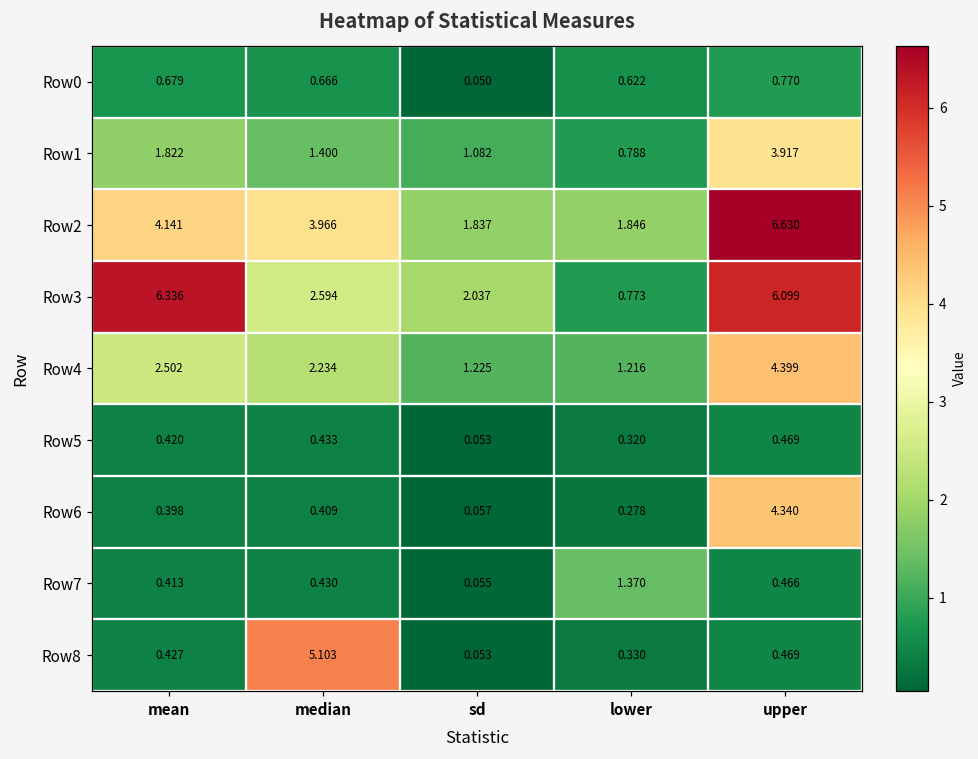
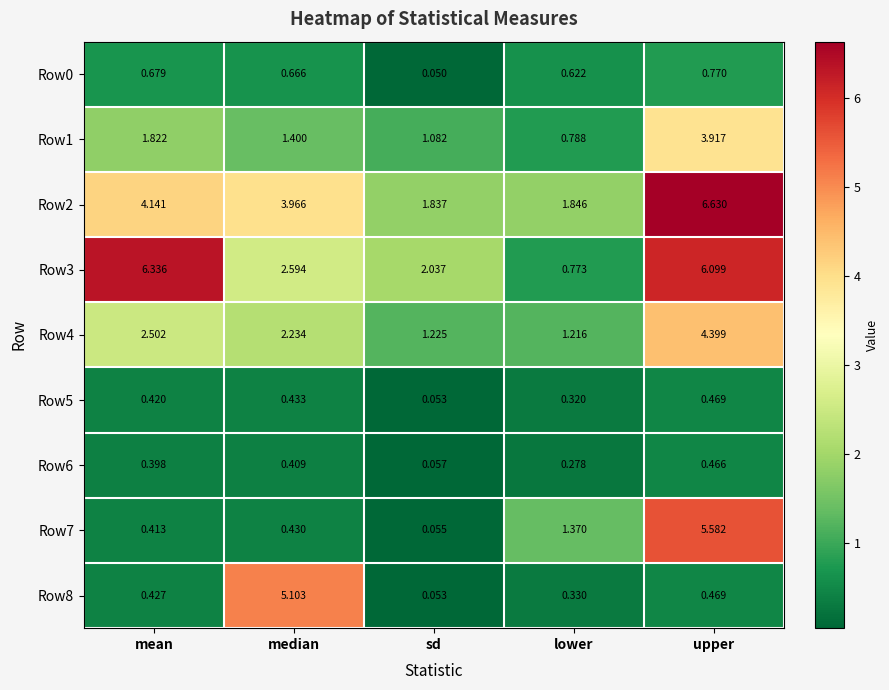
  {
    "Row0": {
      "mean": 0.679,
      "median": 0.666,
      "sd": 0.050,
      "lower": 0.622,
      "upper": 0.770
    },
    "Row1": {
      "mean": 1.822,
      "median": 1.400,
      "sd": 1.082,
      "lower": 0.788,
      "upper": 3.917
    },
    "Row2": {
      "mean": 4.141,
      "median": 3.966,
      "sd": 1.837,
      "lower": 1.846,
      "upper": 6.630
    },
    "Row3": {
      "mean": 6.336,
      "median": 2.594,
      "sd": 2.037,
      "lower": 0.773,
      "upper": 6.099
    },
    "Row4": {
      "mean": 2.502,
      "median": 2.234,
      "sd": 1.225,
      "lower": 1.216,
      "upper": 4.399
    },
    "Row5": {
      "mean": 0.420,
      "median": 0.433,
      "sd": 0.053,
      "lower": 0.320,
      "upper": 0.469
    },
    "Row6": {
      "mean": 0.398,
      "median": 0.409,
      "sd": 0.057,
      "lower": 0.278,
-     "upper": 4.340
+     "upper": 0.466
    },
    "Row7": {
      "mean": 0.413,
      "median": 0.430,
      "sd": 0.055,
      "lower": 1.370,
-     "upper": 0.466
+     "upper": 5.582
    },
    "Row8": {
      "mean": 0.427,
      "median": 5.103,
      "sd": 0.053,
      "lower": 0.330,
      "upper": 0.469
    }
  }
